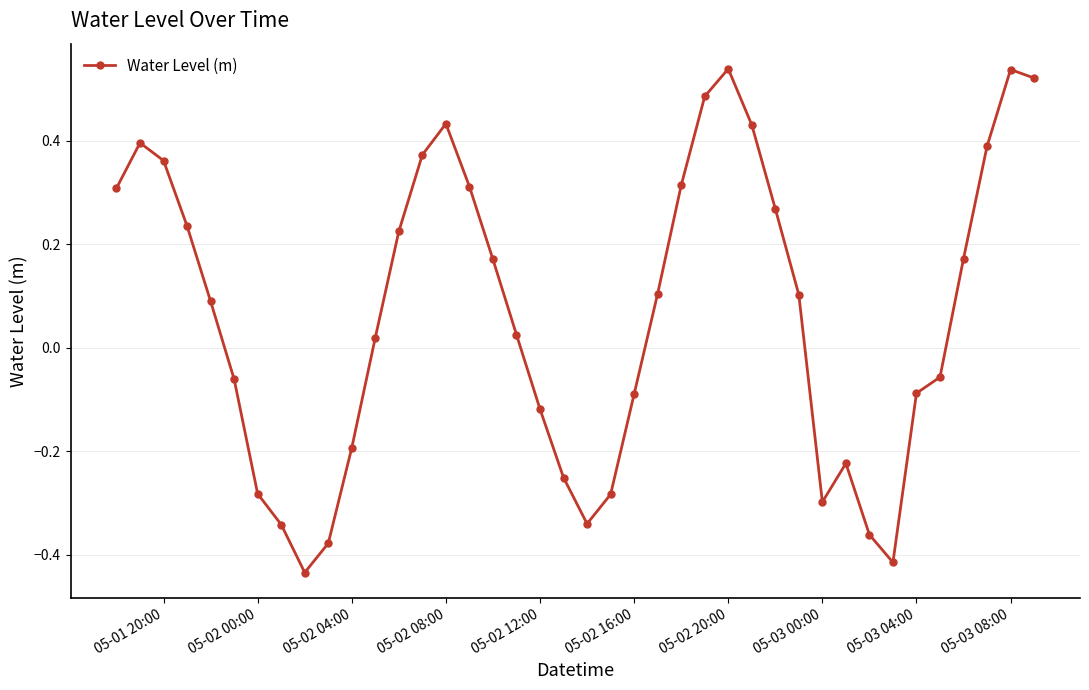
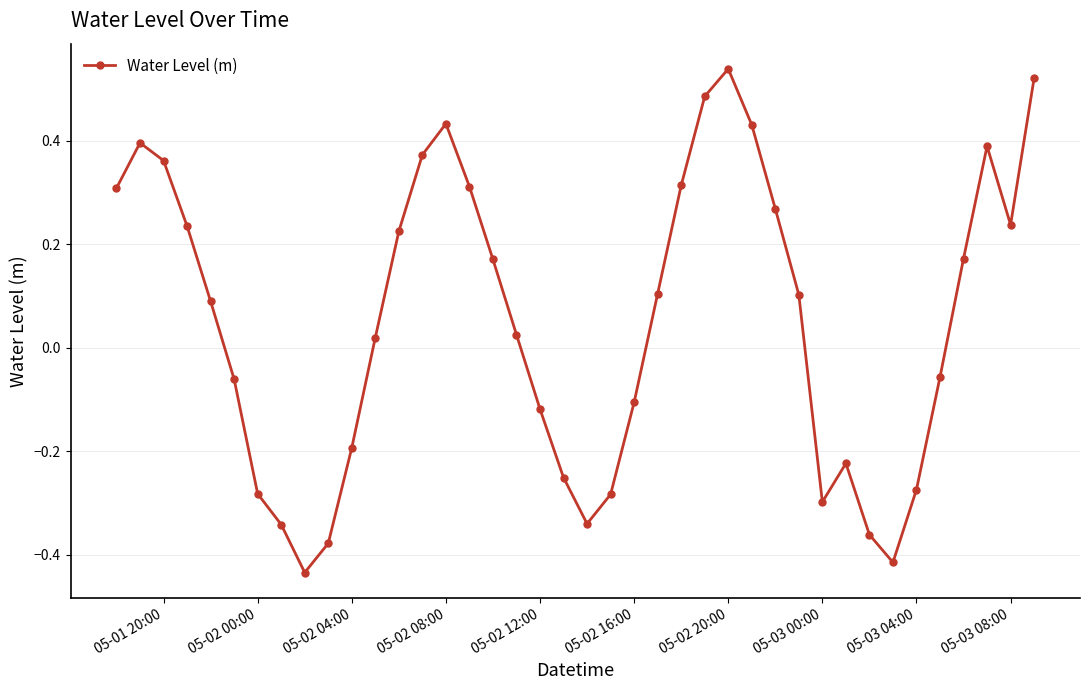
  {
    "05-01 20:00": 0.36,
    "05-02 00:00": -0.28,
    "05-02 04:00": -0.19,
    "05-02 08:00": 0.43,
    "05-02 12:00": -0.12,
-   "05-02 16:00": -0.09,
+   "05-02 16:00": -0.11,
    "05-02 20:00": 0.54,
    "05-03 00:00": -0.30,
-   "05-03 04:00": -0.09,
-   "05-03 08:00": 0.54
+   "05-03 04:00": -0.27,
+   "05-03 08:00": 0.24
  }
